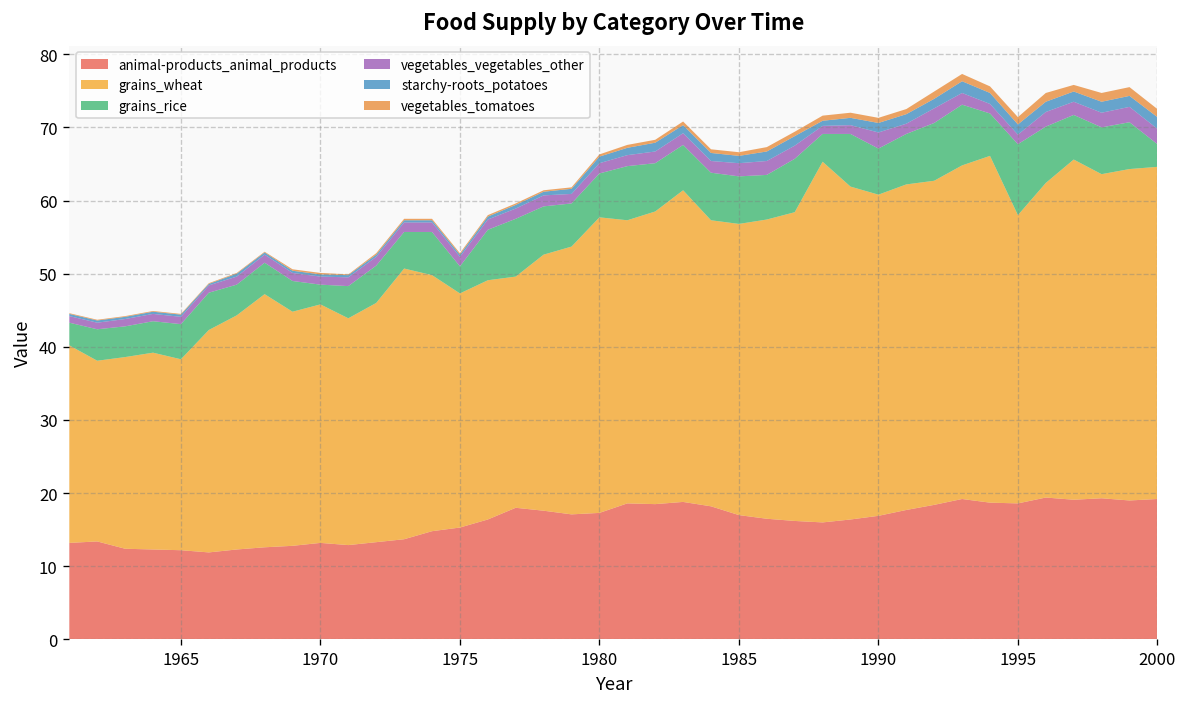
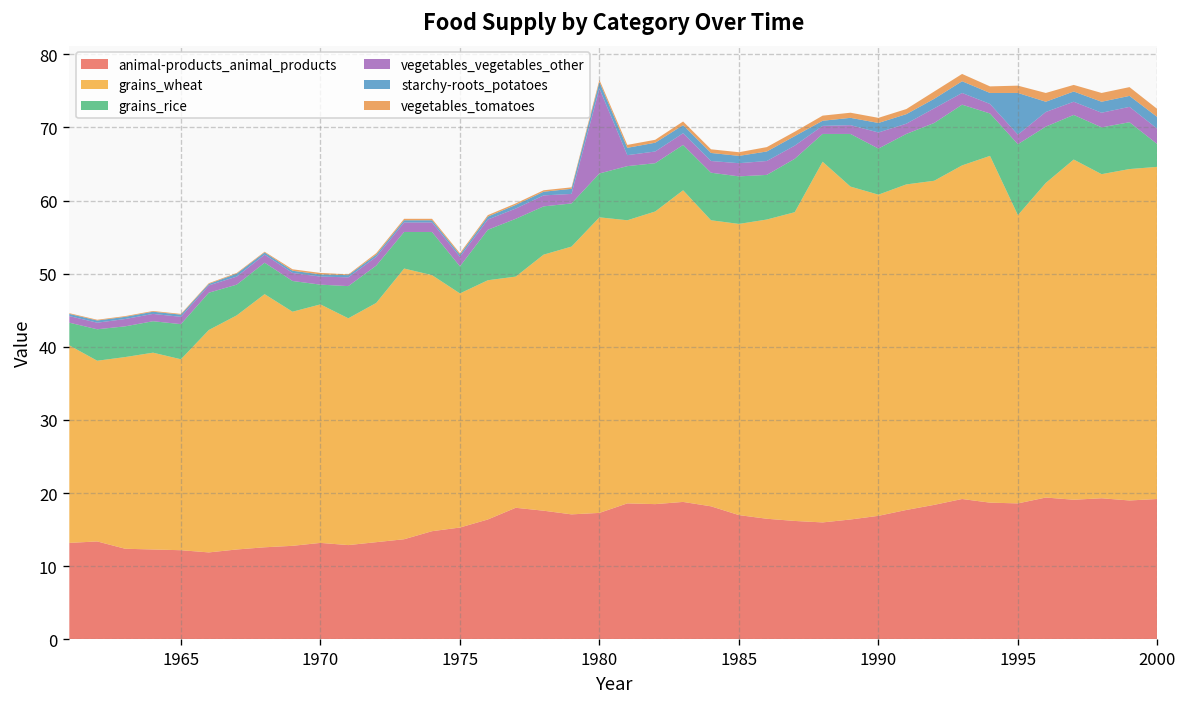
  {
    "grains_rice": {
      "1965": 5,
      "1970": 3,
      "1975": 4,
      "1980": 6,
      "1985": 7,
      "1990": 6,
      "1995": 10,
      "2000": 3
    },
    "vegetables_vegetables_other": {
-     "1980": 1,
+     "1980": 12,
      "1985": 2,
      "1990": 2,
      "1995": 1,
      "2000": 2
    },
    "starchy-roots_potatoes": {
      "1985": 1,
      "1990": 1,
-     "1995": 1,
+     "1995": 6,
      "2000": 2
    }
  }
